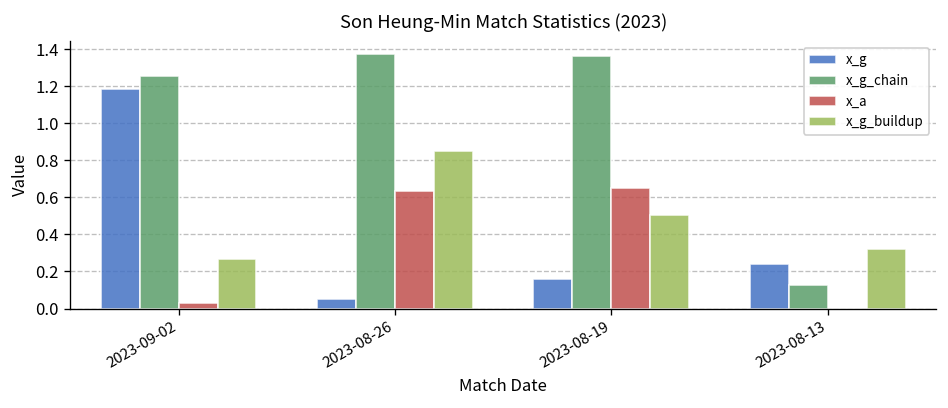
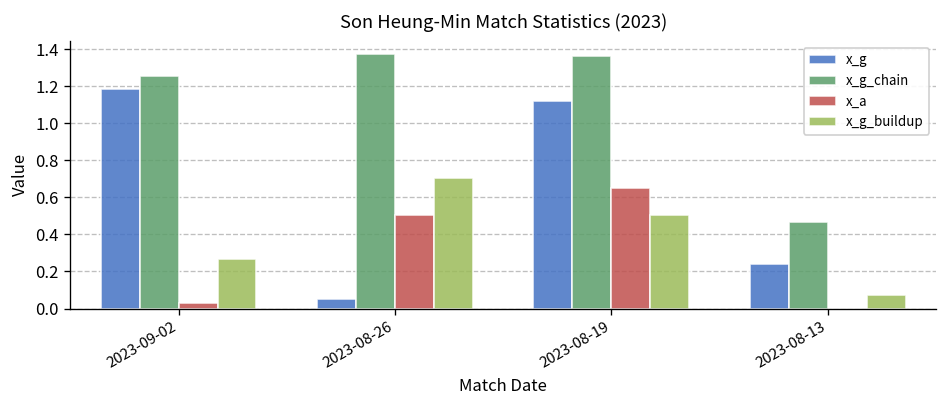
  {
    "x_g": {
      "2023-09-02": 1.18,
      "2023-08-26": 0.05,
-     "2023-08-19": 0.16,
+     "2023-08-19": 1.12,
      "2023-08-13": 0.24
    },
    "x_g_chain": {
      "2023-09-02": 1.26,
      "2023-08-26": 1.37,
      "2023-08-19": 1.36,
-     "2023-08-13": 0.13
+     "2023-08-13": 0.47
    },
    "x_a": {
      "2023-09-02": 0.03,
-     "2023-08-26": 0.64,
+     "2023-08-26": 0.51,
      "2023-08-19": 0.65,
      "2023-08-13": 0.00
    },
    "x_g_buildup": {
      "2023-09-02": 0.27,
-     "2023-08-26": 0.85,
+     "2023-08-26": 0.70,
      "2023-08-19": 0.51,
-     "2023-08-13": 0.32
+     "2023-08-13": 0.07
    }
  }
